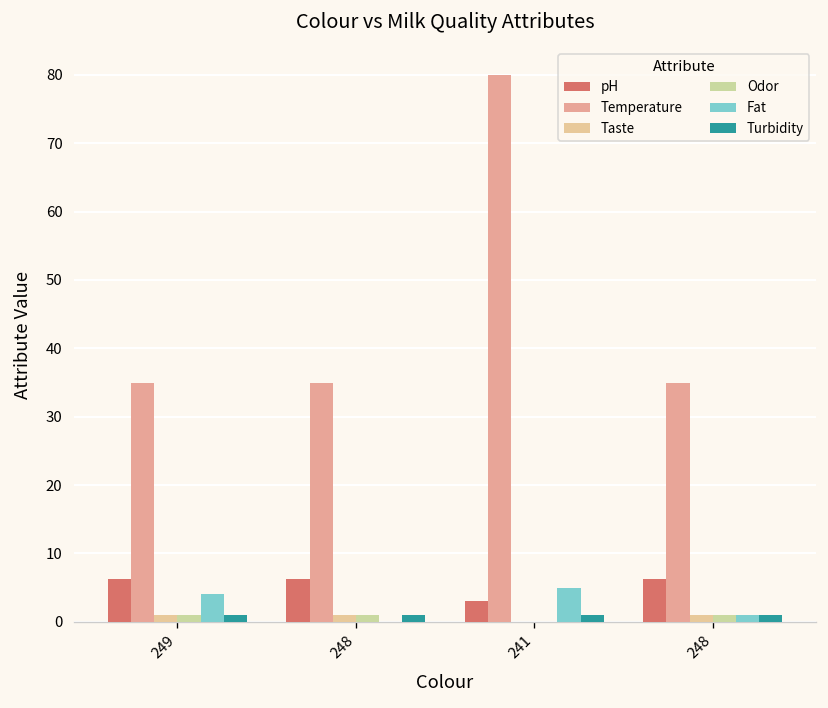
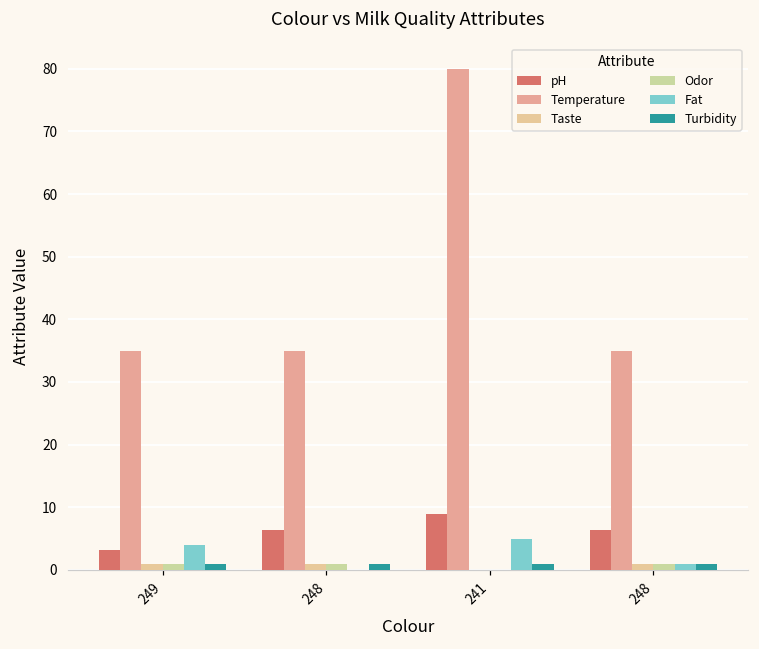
  {
    "pH": {
-     "249": 6,
-     "241": 3
+     "249": 3,
+     "241": 9
    },
    "Fat": {
      "249": 4,
      "241": 5
    },
    "Turbidity": {
      "249": 1,
      "241": 1
    }
  }
